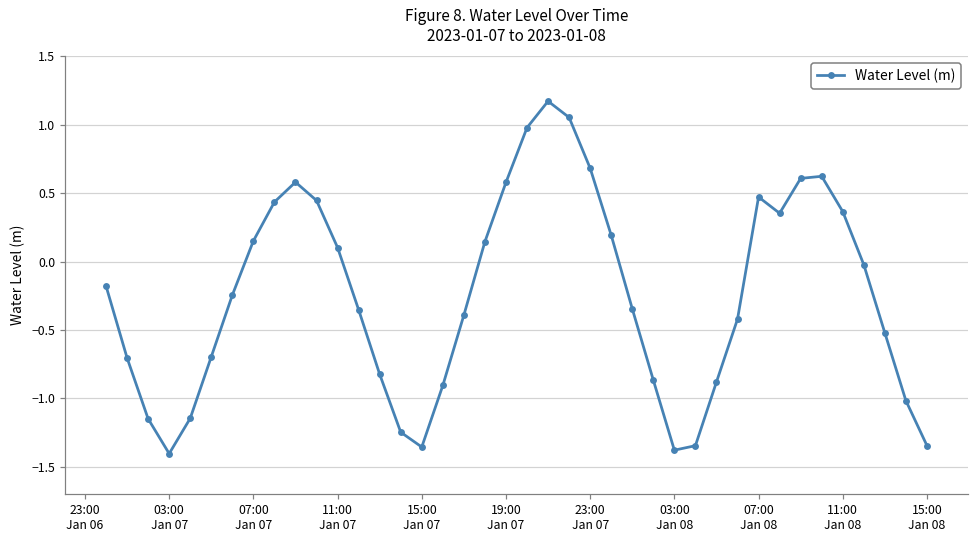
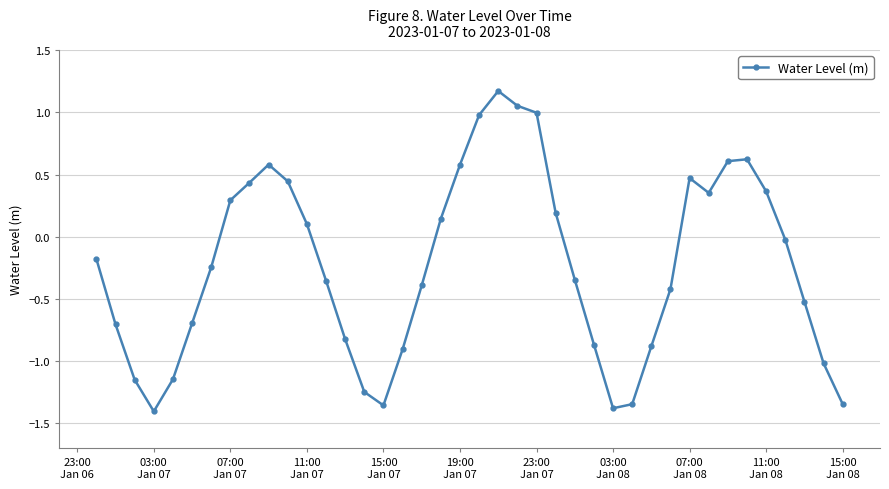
  {
    "03:00 Jan 07": -1.40,
-   "07:00 Jan 07": 0.15,
+   "07:00 Jan 07": 0.29,
    "11:00 Jan 07": 0.10,
    "15:00 Jan 07": -1.35,
    "19:00 Jan 07": 0.58,
-   "23:00 Jan 07": 0.68,
+   "23:00 Jan 07": 1.00,
    "03:00 Jan 08": -1.38,
    "07:00 Jan 08": 0.47,
    "11:00 Jan 08": 0.36,
    "15:00 Jan 08": -1.34
  }
